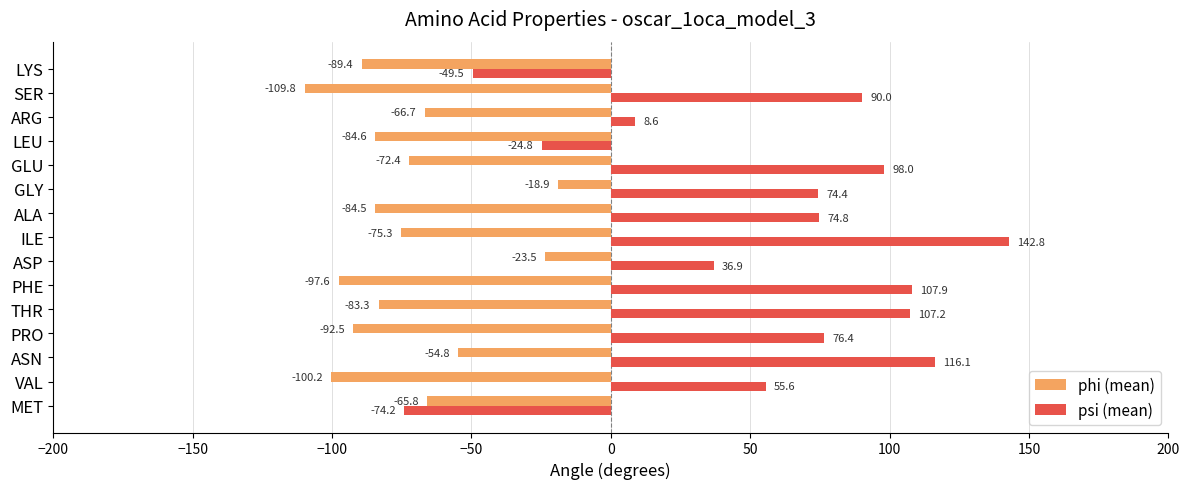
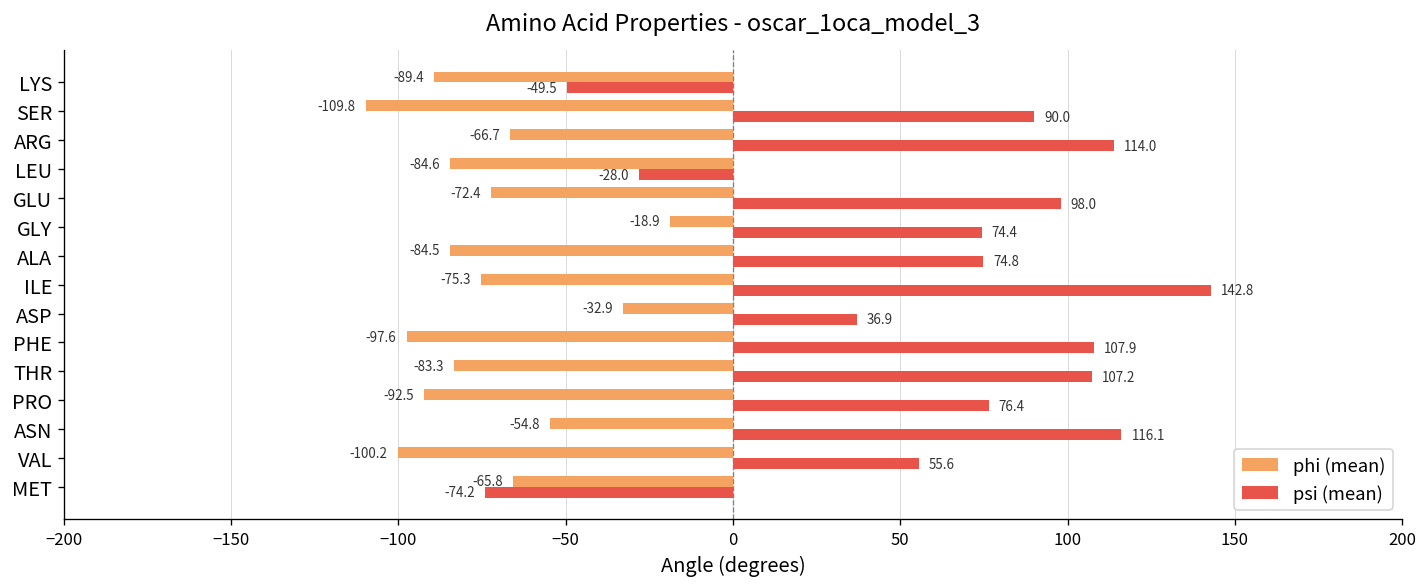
  {
    "phi (mean)": {
      "LYS": -89.4,
      "SER": -109.8,
      "ARG": -66.7,
      "LEU": -84.6,
      "GLU": -72.4,
      "GLY": -18.9,
      "ALA": -84.5,
      "ILE": -75.3,
-     "ASP": -23.5,
+     "ASP": -32.9,
      "PHE": -97.6,
      "THR": -83.3,
      "PRO": -92.5,
      "ASN": -54.8,
      "VAL": -100.2,
      "MET": -65.8
    },
    "psi (mean)": {
      "LYS": -49.5,
      "SER": 90.0,
-     "ARG": 8.6,
-     "LEU": -24.8,
+     "ARG": 114.0,
+     "LEU": -28.0,
      "GLU": 98.0,
      "GLY": 74.4,
      "ALA": 74.8,
      "ILE": 142.8,
      "ASP": 36.9,
      "PHE": 107.9,
      "THR": 107.2,
      "PRO": 76.4,
      "ASN": 116.1,
      "VAL": 55.6,
      "MET": -74.2
    }
  }
